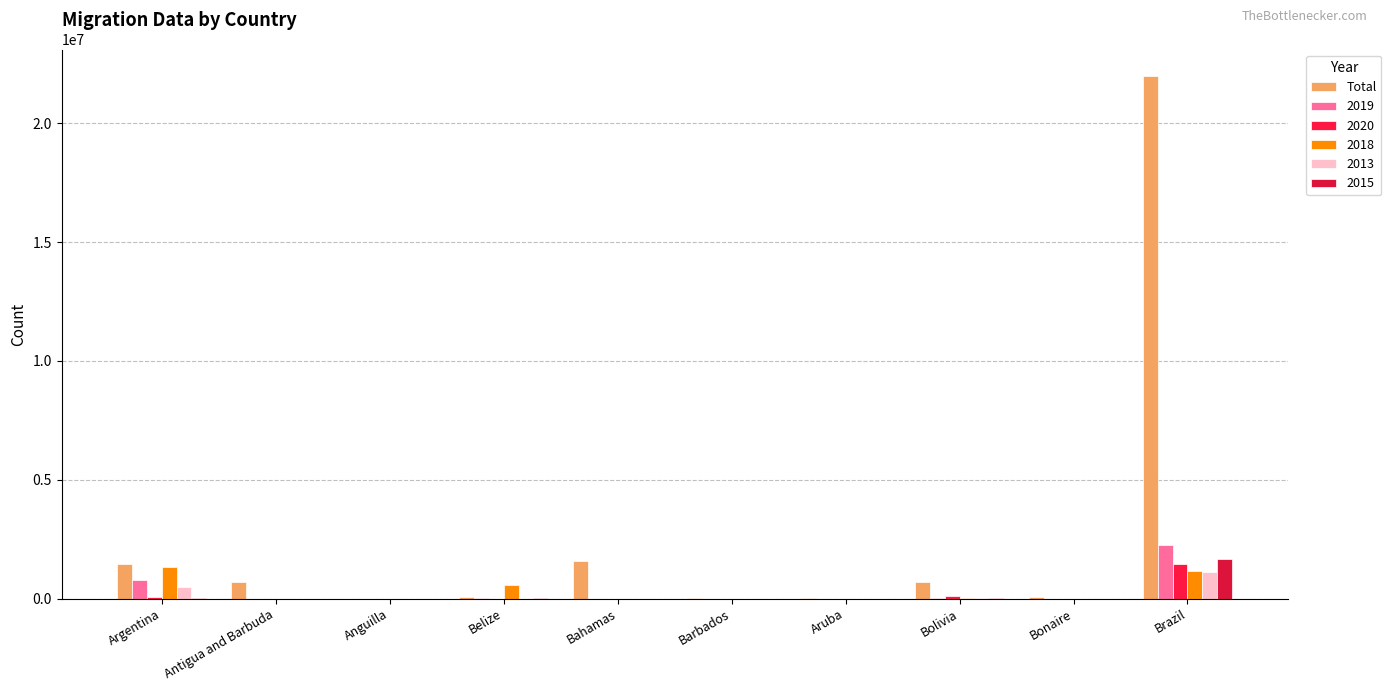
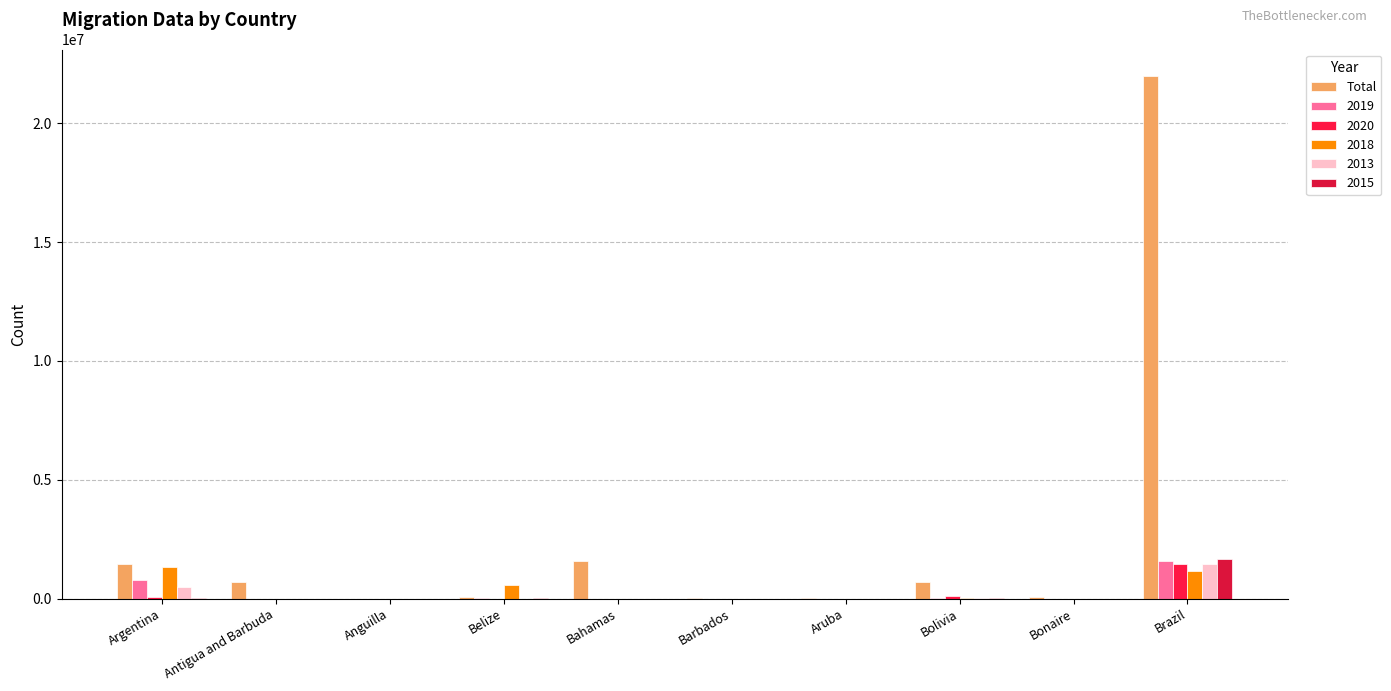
  {
    "Total": {
      "Argentina": 1500000,
      "Antigua and Barbuda": 700000,
      "Bahamas": 1600000,
      "Bolivia": 700000,
      "Brazil": 22000000
    },
    "2019": {
      "Argentina": 800000,
      "Bonaire": 0,
-     "Brazil": 2200000
+     "Brazil": 1600000
    },
    "2018": {
      "Argentina": 1300000,
      "Belize": 600000,
      "Bonaire": 0,
      "Brazil": 1100000
    },
    "2013": {
      "Argentina": 500000,
-     "Brazil": 1100000
+     "Brazil": 1500000
    }
  }
